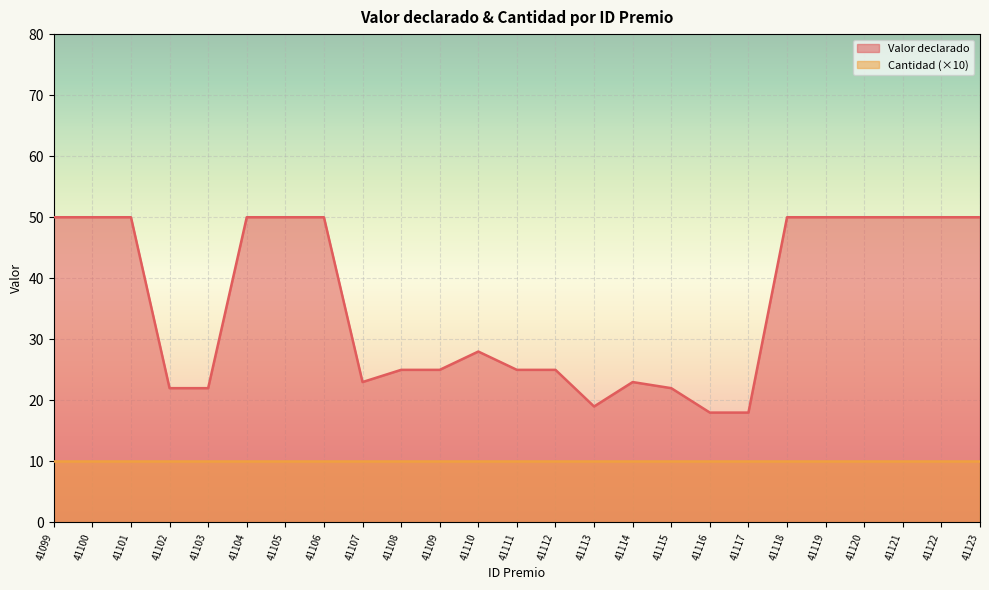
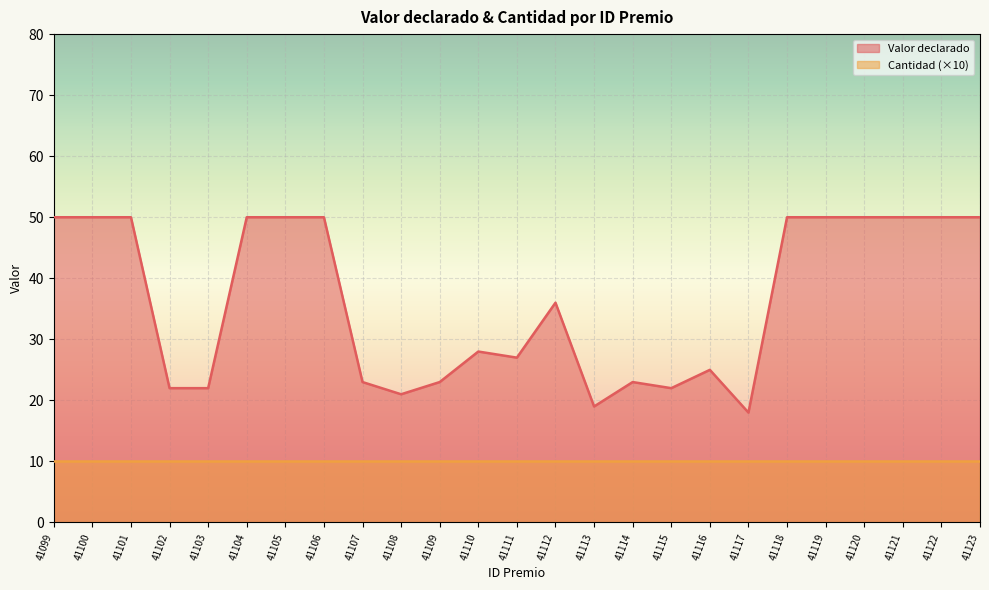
  {
    "Valor declarado": {
      "41099": 50,
      "41100": 50,
      "41101": 50,
      "41102": 22,
      "41103": 22,
      "41104": 50,
      "41105": 50,
      "41106": 50,
      "41107": 23,
-     "41108": 25,
-     "41109": 25,
+     "41108": 21,
+     "41109": 23,
      "41110": 28,
-     "41111": 25,
-     "41112": 25,
+     "41111": 27,
+     "41112": 36,
      "41113": 19,
      "41114": 23,
      "41115": 22,
-     "41116": 18,
+     "41116": 25,
      "41117": 18,
      "41118": 50,
      "41119": 50,
      "41120": 50,
      "41121": 50,
      "41122": 50,
      "41123": 50
    },
    "Cantidad (×10)": {
      "41099": 10,
      "41100": 10,
      "41101": 10,
      "41102": 10,
      "41103": 10,
      "41104": 10,
      "41105": 10,
      "41106": 10,
      "41107": 10,
      "41108": 10,
      "41109": 10,
      "41110": 10,
      "41111": 10,
      "41112": 10,
      "41113": 10,
      "41114": 10,
      "41115": 10,
      "41116": 10,
      "41117": 10,
      "41118": 10,
      "41119": 10,
      "41120": 10,
      "41121": 10,
      "41122": 10,
      "41123": 10
    }
  }
